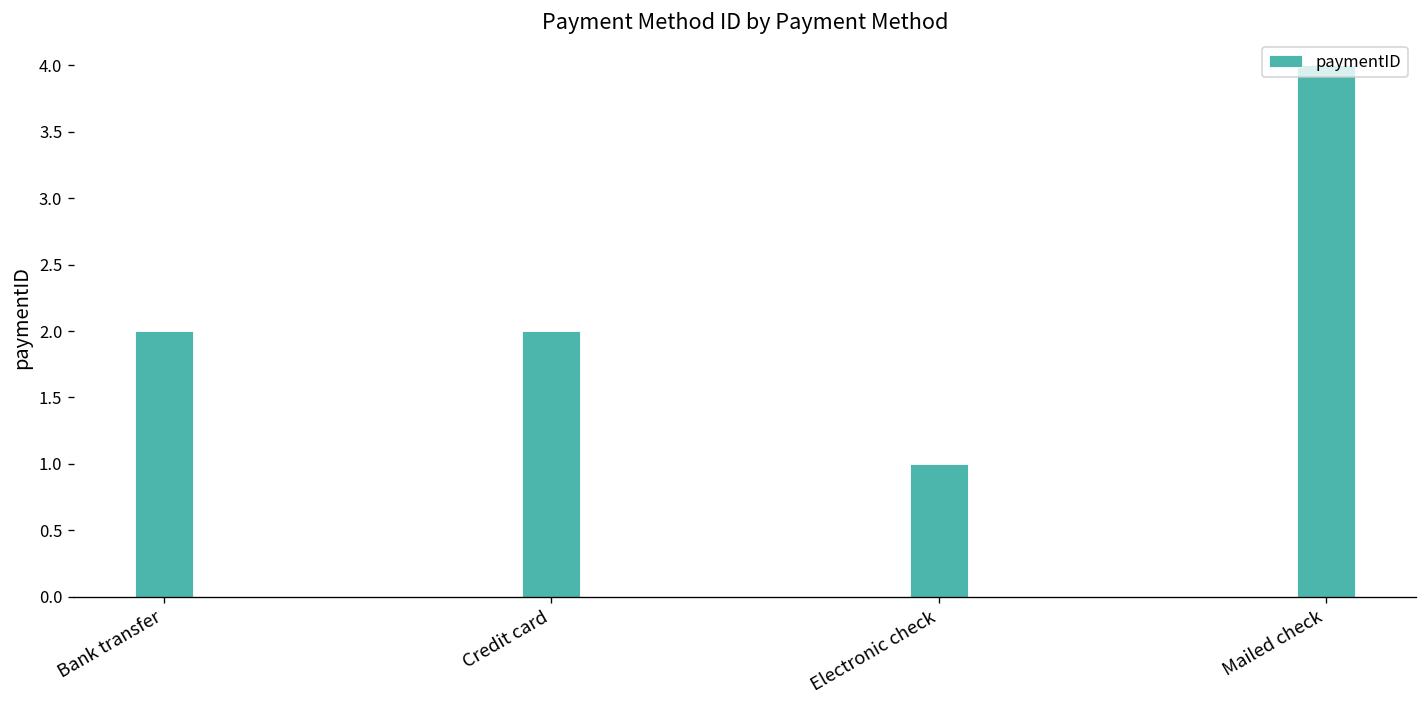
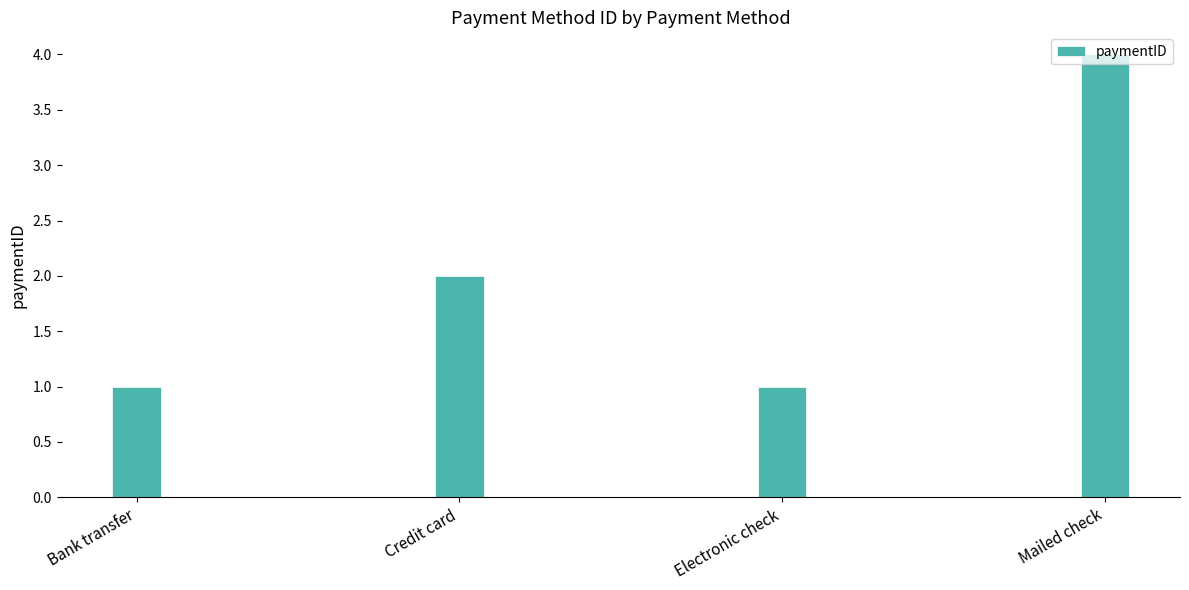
  {
-   "Bank transfer": 2,
+   "Bank transfer": 1,
    "Credit card": 2,
    "Electronic check": 1
  }
